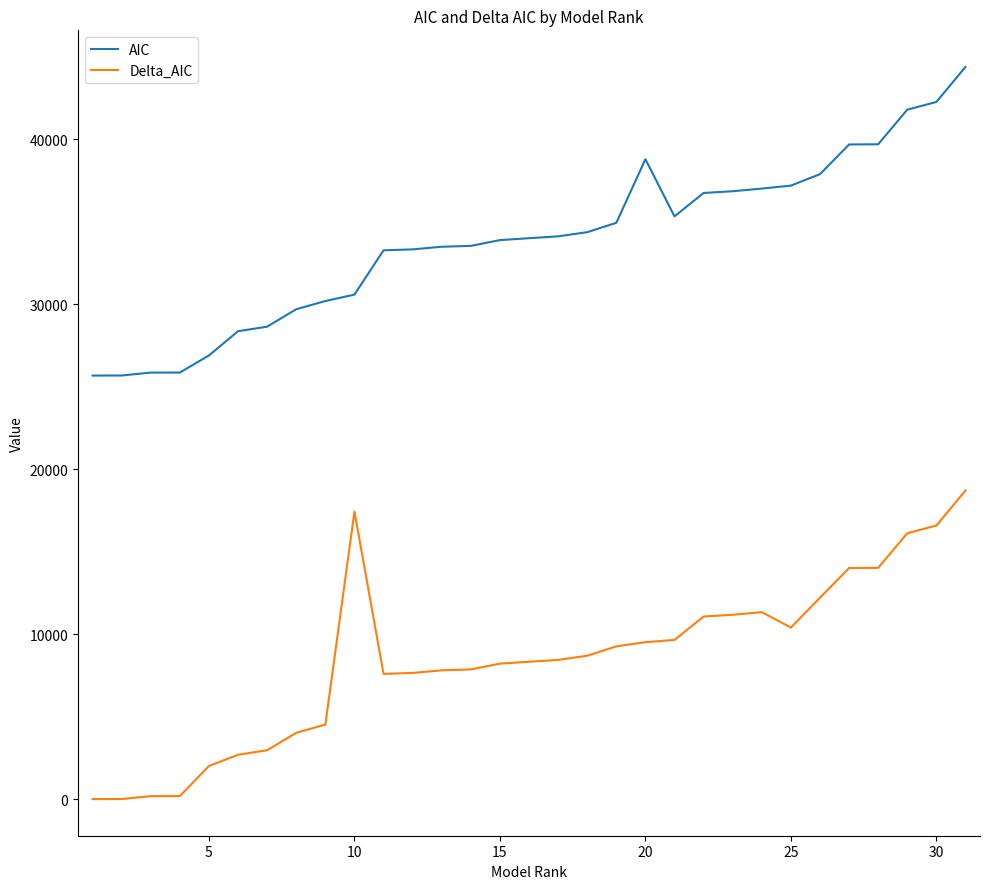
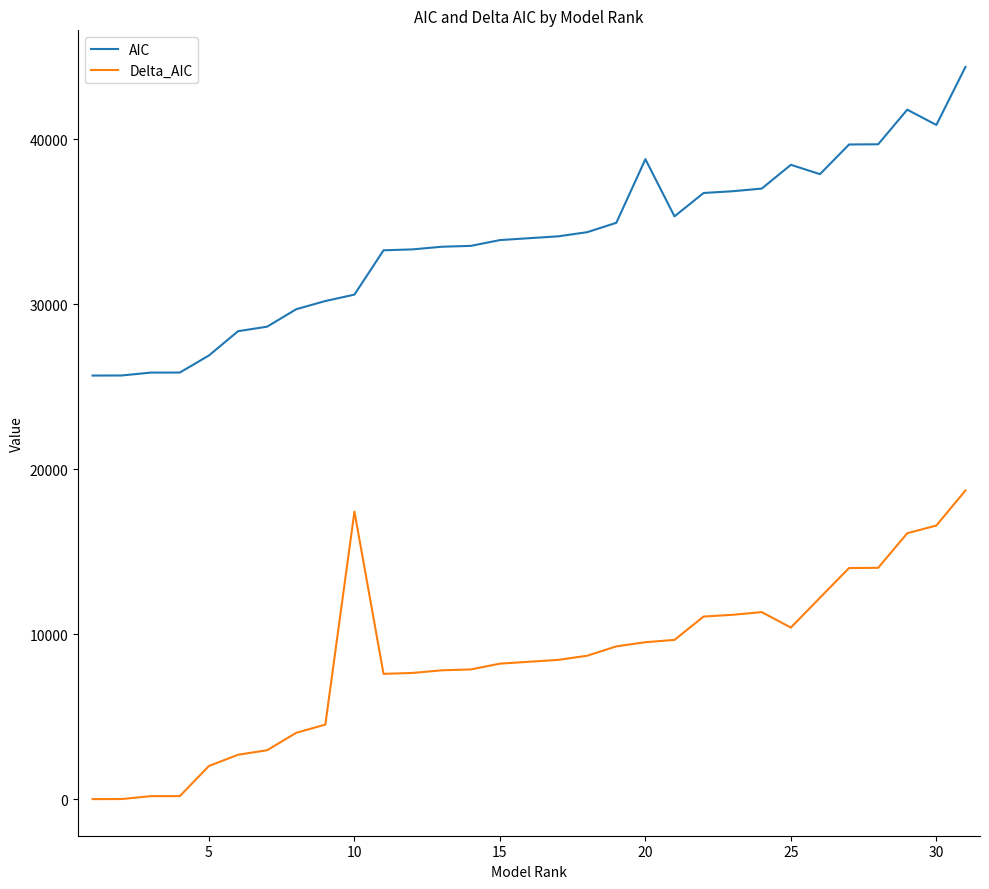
  {
    "AIC": {
      "5": 26900,
      "10": 30600,
      "15": 33900,
      "20": 38800,
-     "25": 37200,
-     "30": 42300
+     "25": 38500,
+     "30": 40900
    },
    "Delta_AIC": {
      "5": 2000,
      "10": 17400,
      "15": 8200,
      "20": 9500,
      "25": 10400,
      "30": 16600
    }
  }
